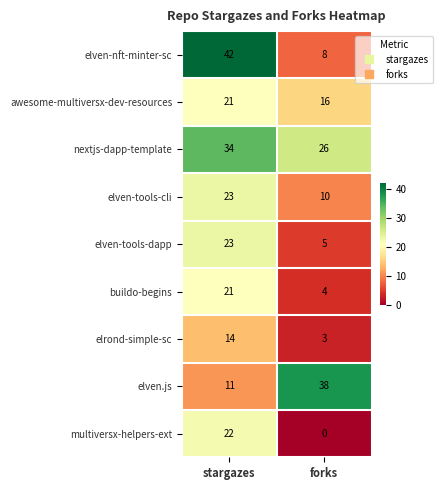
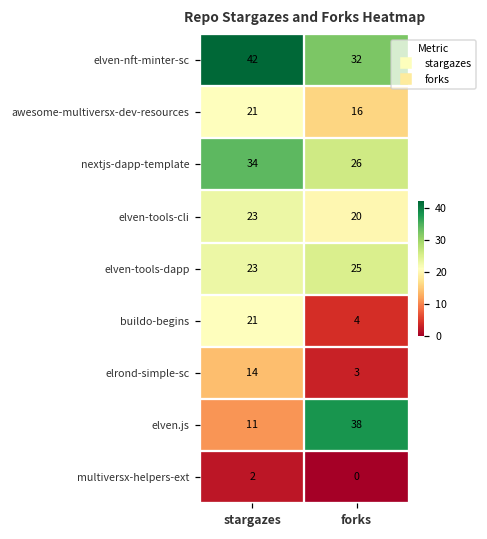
  {
    "elven-nft-minter-sc": {
      "stargazes": 42,
-     "forks": 8
+     "forks": 32
    },
    "awesome-multiversx-dev-resources": {
      "stargazes": 21,
      "forks": 16
    },
    "nextjs-dapp-template": {
      "stargazes": 34,
      "forks": 26
    },
    "elven-tools-cli": {
      "stargazes": 23,
-     "forks": 10
+     "forks": 20
    },
    "elven-tools-dapp": {
      "stargazes": 23,
-     "forks": 5
+     "forks": 25
    },
    "buildo-begins": {
      "stargazes": 21,
      "forks": 4
    },
    "elrond-simple-sc": {
      "stargazes": 14,
      "forks": 3
    },
    "elven.js": {
      "stargazes": 11,
      "forks": 38
    },
    "multiversx-helpers-ext": {
-     "stargazes": 22,
+     "stargazes": 2,
      "forks": 0
    }
  }
